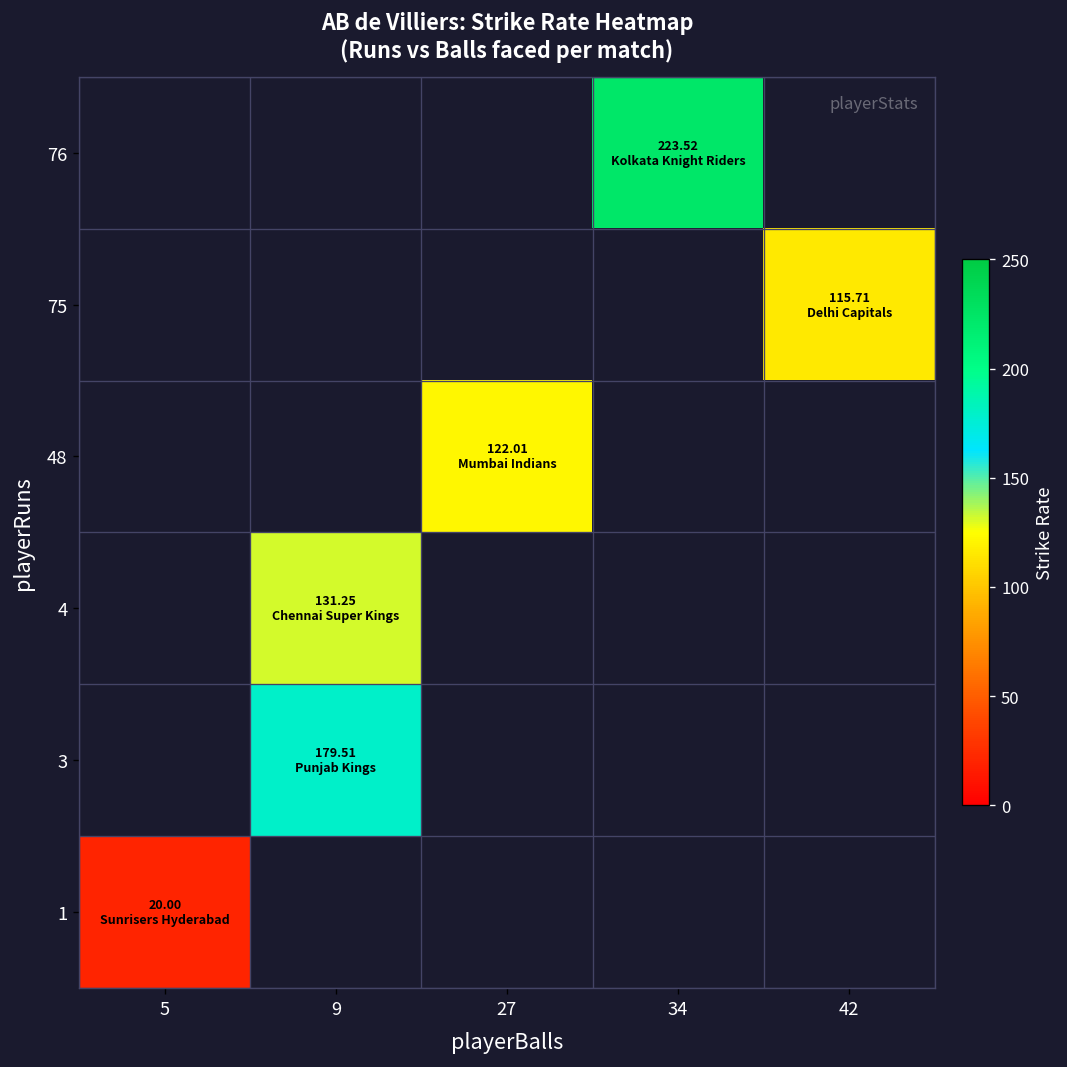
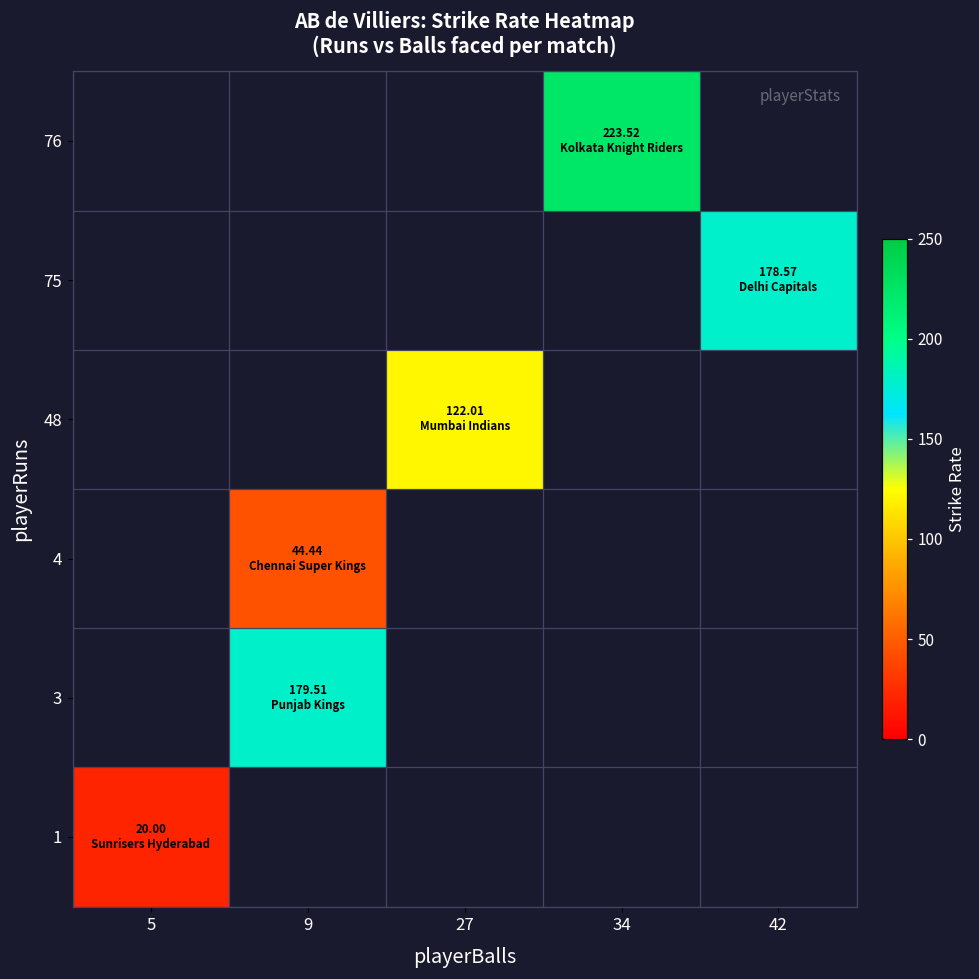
  {
    "76": {
      "34": 223.52
    },
    "75": {
-     "42": 115.71
+     "42": 178.57
    },
    "48": {
      "27": 122.01
    },
    "4": {
-     "9": 131.25
+     "9": 44.44
    },
    "3": {
      "9": 179.51
    },
    "1": {
      "5": 20.00
    }
  }
